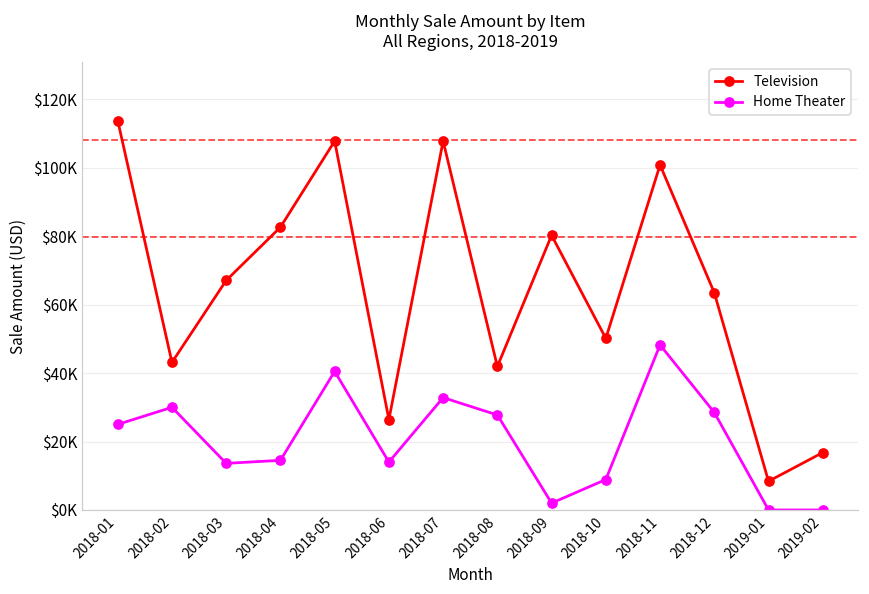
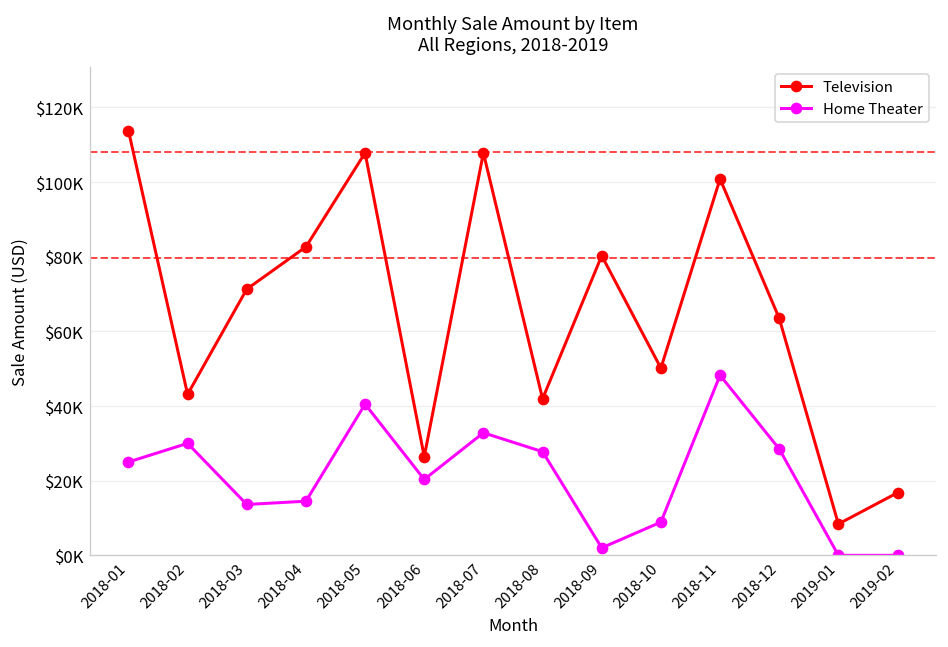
  {
    "Television": {
      "2018-01": "$114000",
      "2018-02": "$43000",
-     "2018-03": "$67000",
+     "2018-03": "$71000",
      "2018-04": "$83000",
      "2018-05": "$108000",
      "2018-06": "$26000",
      "2018-07": "$108000",
      "2018-08": "$42000",
      "2018-09": "$80000",
      "2018-10": "$50000",
      "2018-11": "$101000",
      "2018-12": "$63000",
      "2019-01": "$8000",
      "2019-02": "$17000"
    },
    "Home Theater": {
      "2018-01": "$25000",
      "2018-02": "$30000",
      "2018-03": "$14000",
      "2018-04": "$15000",
      "2018-05": "$41000",
-     "2018-06": "$14000",
+     "2018-06": "$20000",
      "2018-07": "$33000",
      "2018-08": "$28000",
      "2018-09": "$2000",
      "2018-10": "$9000",
      "2018-11": "$48000",
      "2018-12": "$29000",
      "2019-01": "$0",
      "2019-02": "$0"
    }
  }
